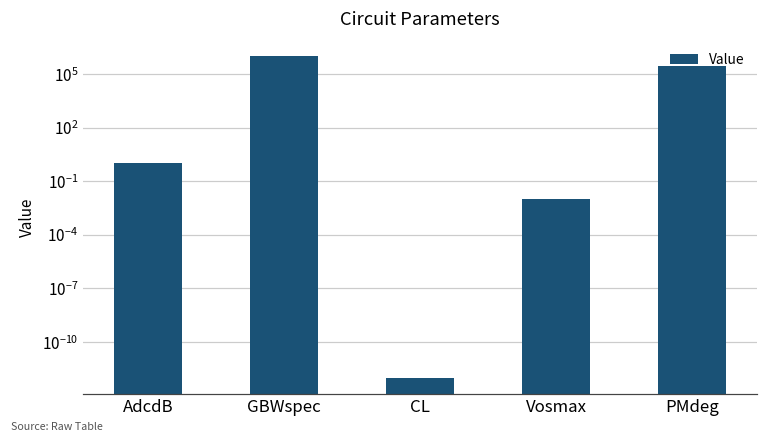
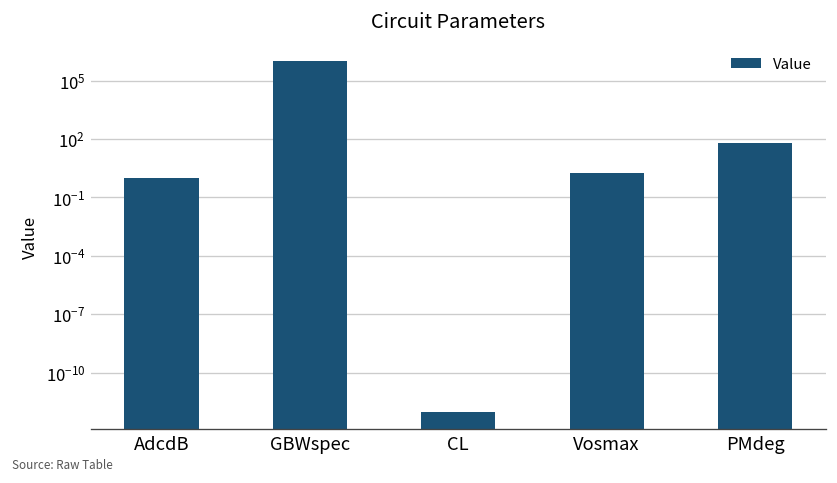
  {
    "AdcdB": 1,
    "GBWspec": 1000000,
    "CL": 0.000000000001,
-   "Vosmax": 0.01,
-   "PMdeg": 300000
+   "Vosmax": 2,
+   "PMdeg": 60
  }
